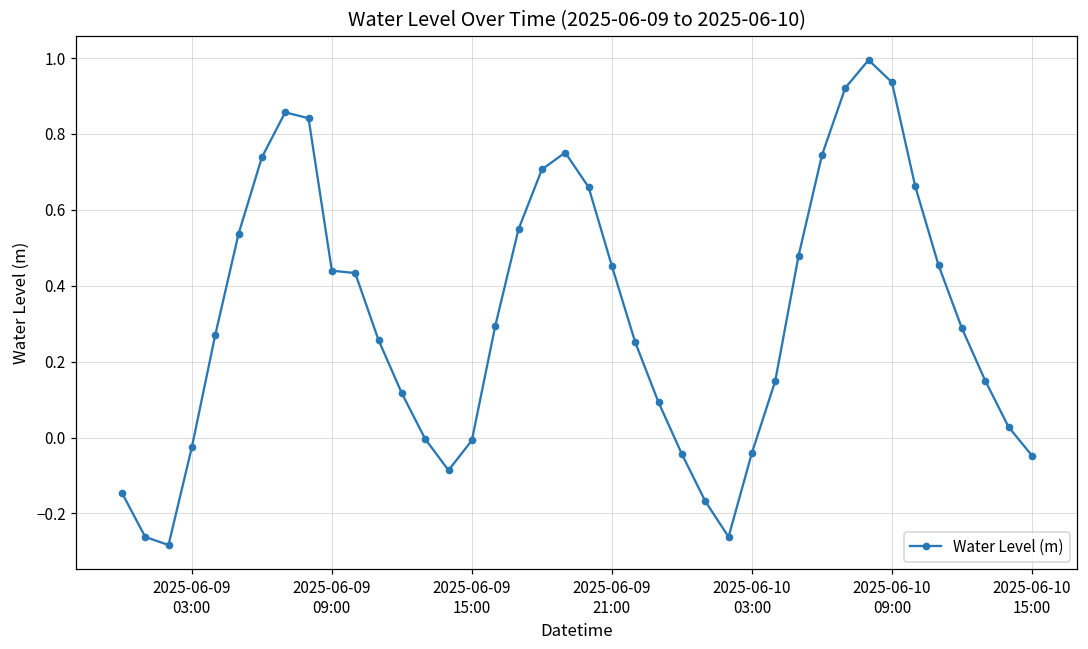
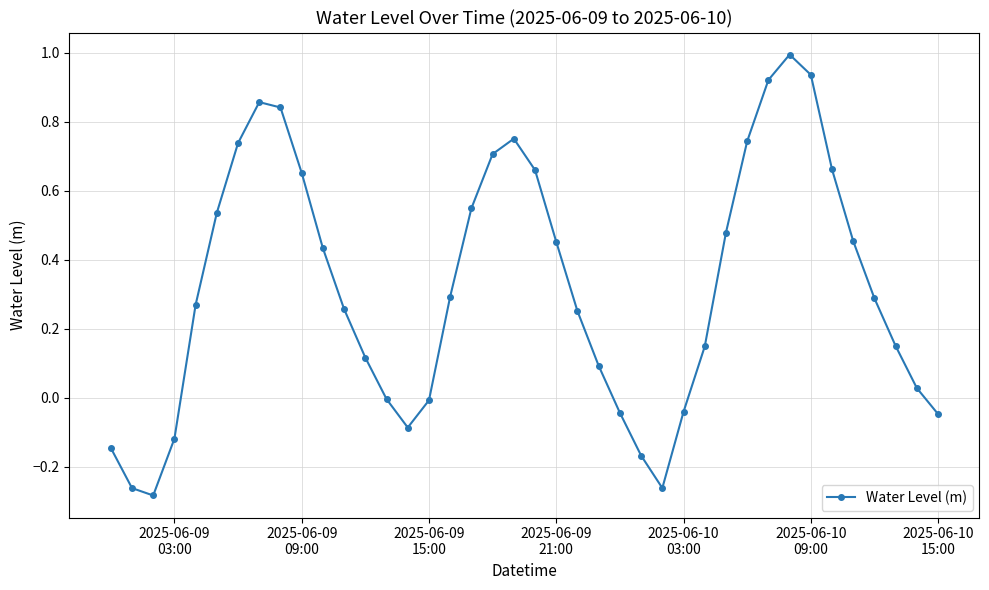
  {
-   "2025-06-09 03:00": -0.03,
-   "2025-06-09 09:00": 0.44,
+   "2025-06-09 03:00": -0.12,
+   "2025-06-09 09:00": 0.65,
    "2025-06-09 15:00": -0.01,
    "2025-06-09 21:00": 0.45,
    "2025-06-10 03:00": -0.04,
    "2025-06-10 09:00": 0.94,
    "2025-06-10 15:00": -0.05
  }
